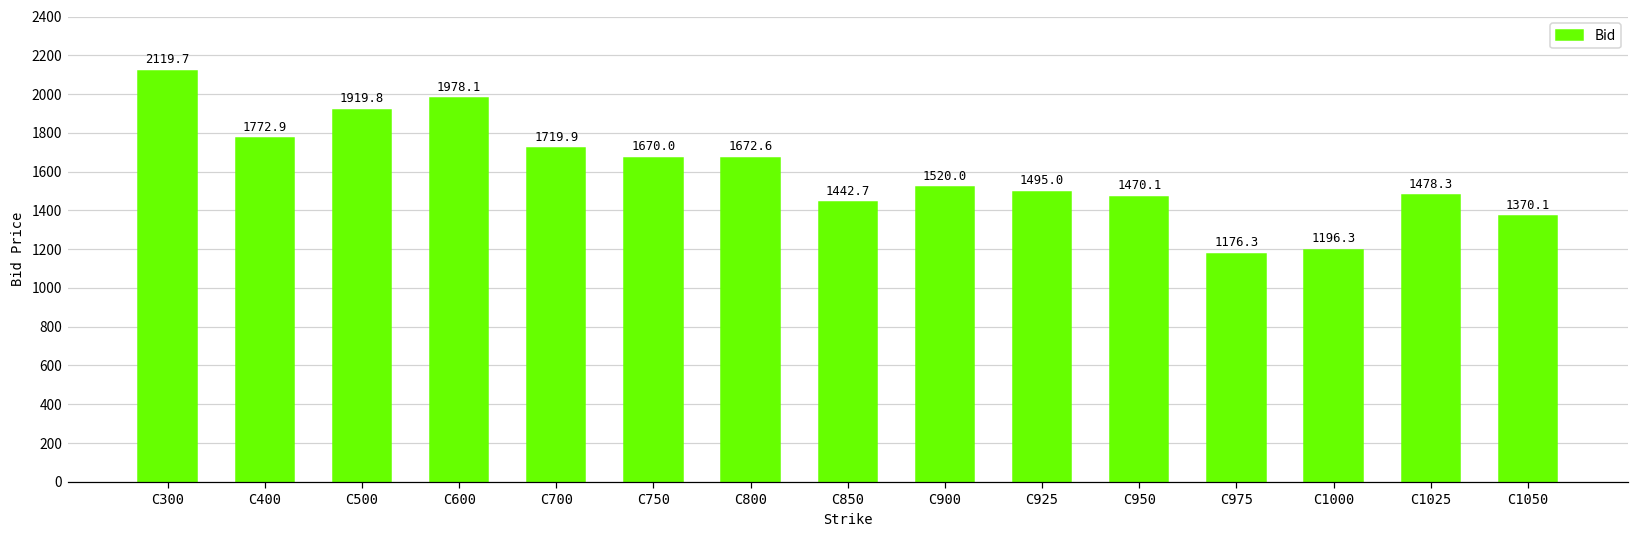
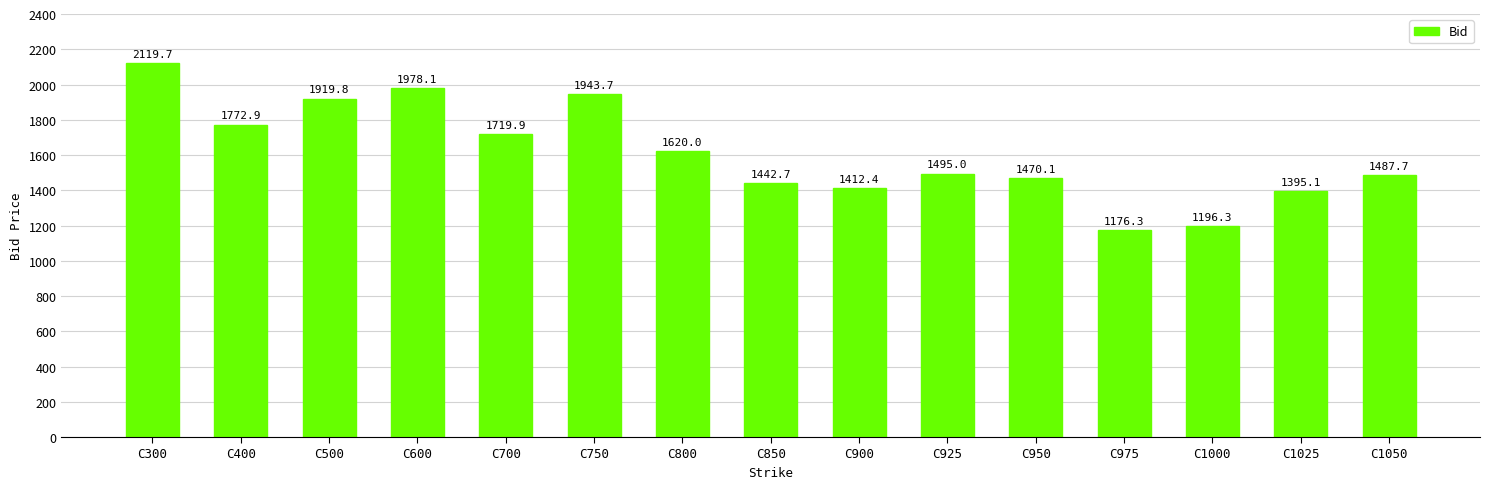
  {
    "C300": 2119.7,
    "C400": 1772.9,
    "C500": 1919.8,
    "C600": 1978.1,
    "C700": 1719.9,
-   "C750": 1670.0,
-   "C800": 1672.6,
+   "C750": 1943.7,
+   "C800": 1620.0,
    "C850": 1442.7,
-   "C900": 1520.0,
+   "C900": 1412.4,
    "C925": 1495.0,
    "C950": 1470.1,
    "C975": 1176.3,
    "C1000": 1196.3,
-   "C1025": 1478.3,
-   "C1050": 1370.1
+   "C1025": 1395.1,
+   "C1050": 1487.7
  }
